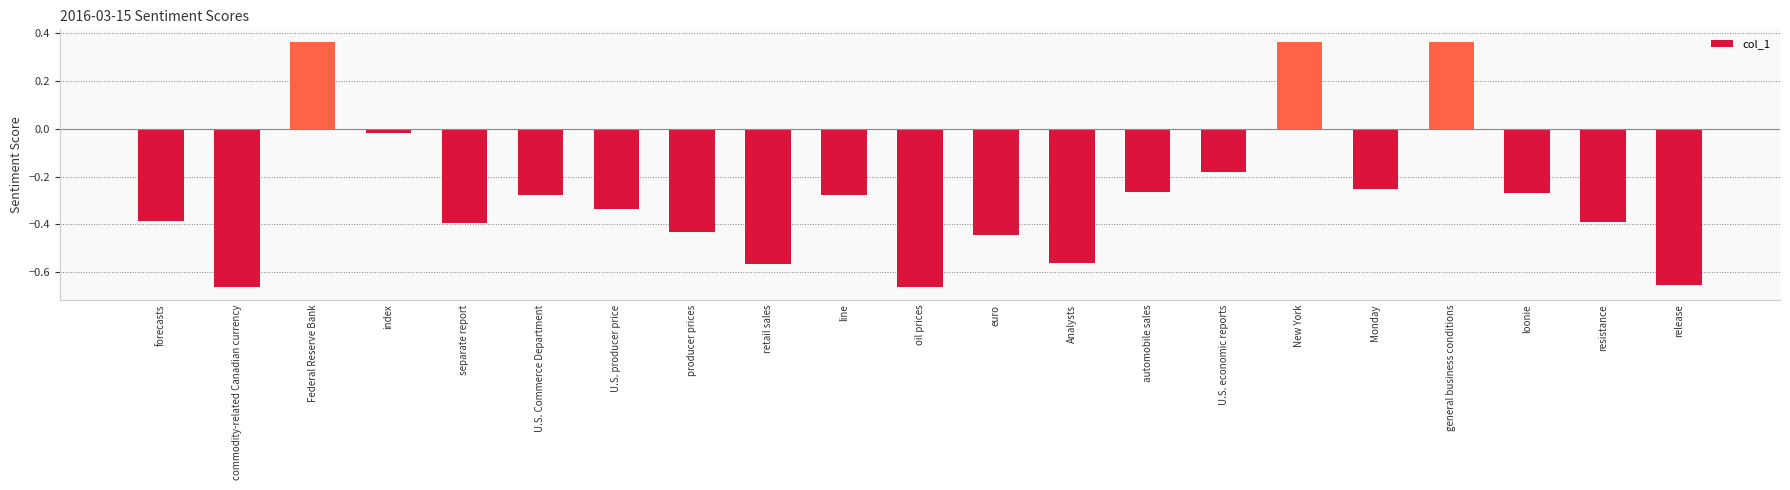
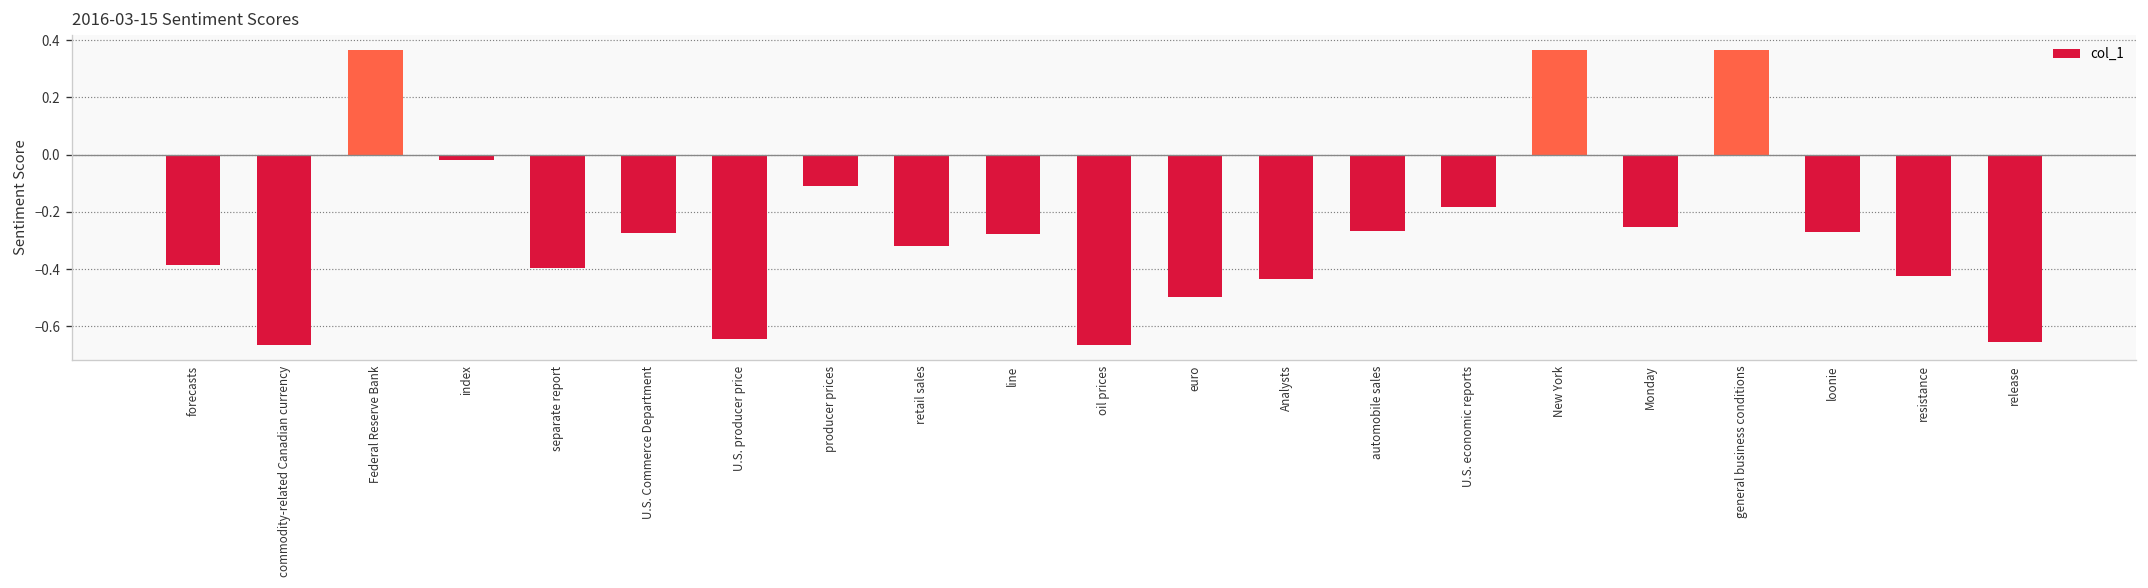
  {
    "forecasts": -0.38,
    "commodity-related Canadian currency": -0.66,
    "Federal Reserve Bank": 0.37,
    "index": -0.02,
    "separate report": -0.40,
    "U.S. Commerce Department": -0.28,
-   "U.S. producer price": -0.34,
-   "producer prices": -0.43,
-   "retail sales": -0.57,
+   "U.S. producer price": -0.64,
+   "producer prices": -0.11,
+   "retail sales": -0.32,
    "line": -0.28,
    "oil prices": -0.66,
-   "euro": -0.44,
-   "Analysts": -0.56,
+   "euro": -0.50,
+   "Analysts": -0.43,
    "automobile sales": -0.27,
    "U.S. economic reports": -0.18,
    "New York": 0.37,
    "Monday": -0.25,
    "general business conditions": 0.37,
    "loonie": -0.27,
-   "resistance": -0.39,
+   "resistance": -0.43,
    "release": -0.65
  }
